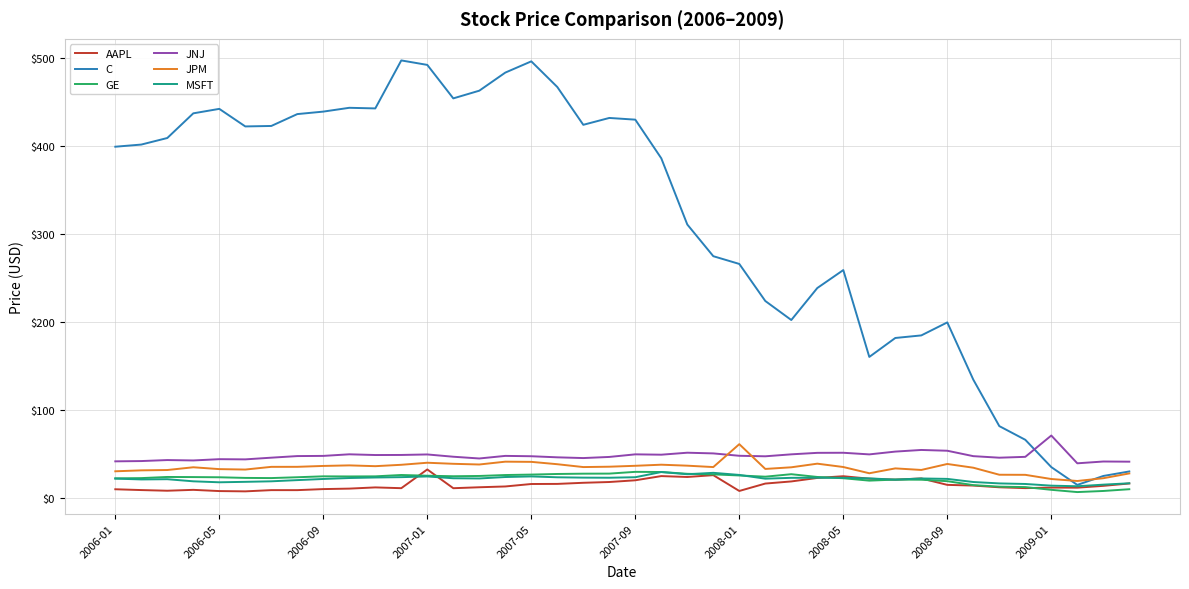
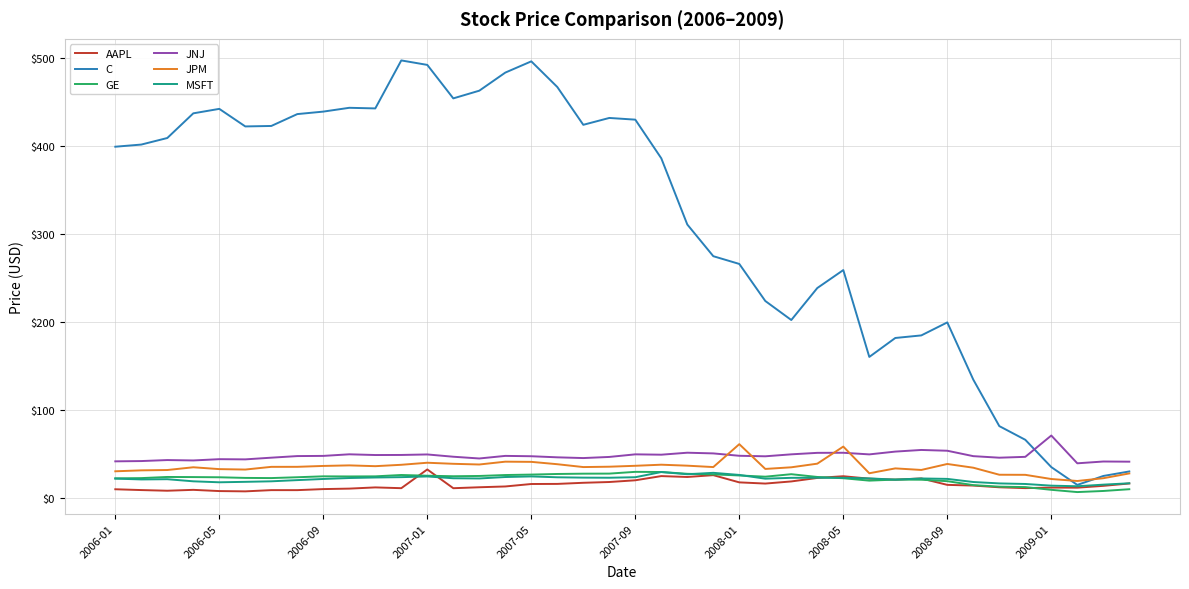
  {
    "AAPL": {
      "2006-01": "$10",
      "2006-05": "$10",
      "2006-09": "$10",
      "2007-01": "$30",
      "2007-05": "$20",
      "2007-09": "$20",
-     "2008-01": "$10",
+     "2008-01": "$20",
      "2008-09": "$10"
    },
    "C": {
      "2006-01": "$400",
      "2006-05": "$440",
      "2006-09": "$440",
      "2007-01": "$490",
      "2007-05": "$500",
      "2007-09": "$430",
      "2008-01": "$270",
      "2008-05": "$260",
      "2008-09": "$200",
      "2009-01": "$40"
    },
    "JNJ": {
      "2006-01": "$40",
      "2006-05": "$40",
      "2006-09": "$50",
      "2007-01": "$50",
      "2007-05": "$50",
      "2007-09": "$50",
      "2008-01": "$50",
      "2008-05": "$50",
      "2008-09": "$50",
      "2009-01": "$70"
    },
    "JPM": {
      "2006-01": "$30",
      "2006-05": "$30",
      "2006-09": "$40",
      "2007-01": "$40",
      "2007-05": "$40",
      "2007-09": "$40",
      "2008-01": "$60",
-     "2008-05": "$40",
+     "2008-05": "$60",
      "2008-09": "$40",
      "2009-01": "$20"
    }
  }
